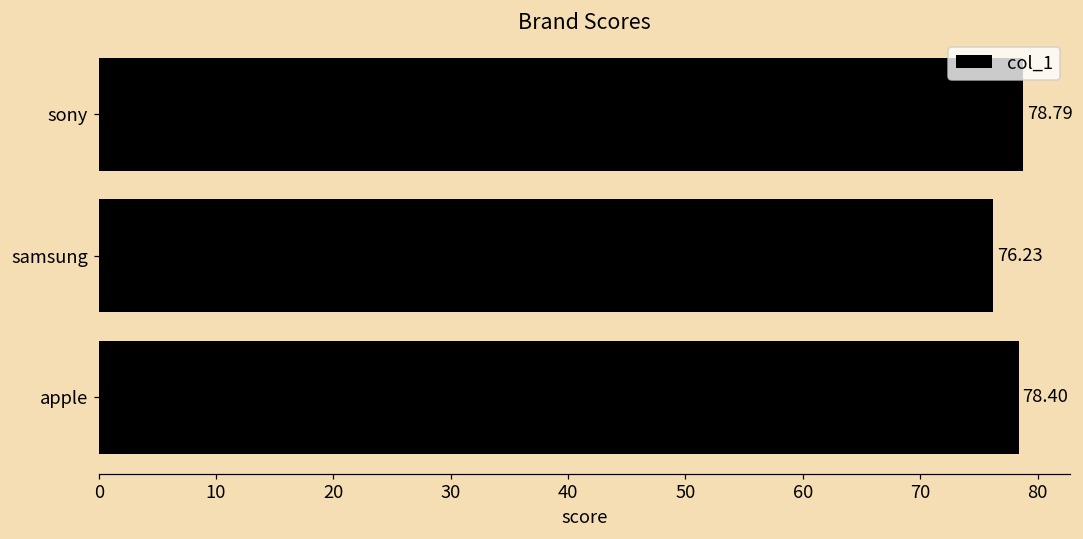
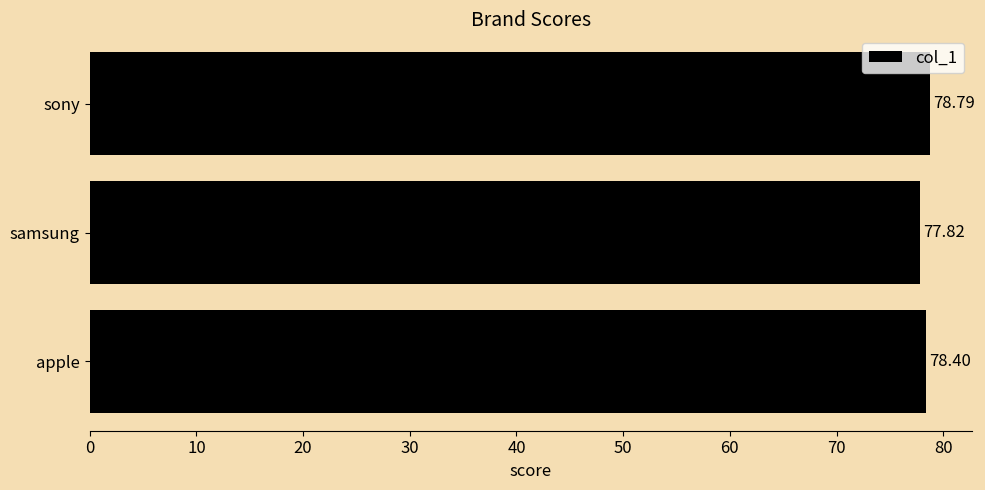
  {
    "sony": 78.79,
-   "samsung": 76.23,
+   "samsung": 77.82,
    "apple": 78.40
  }
